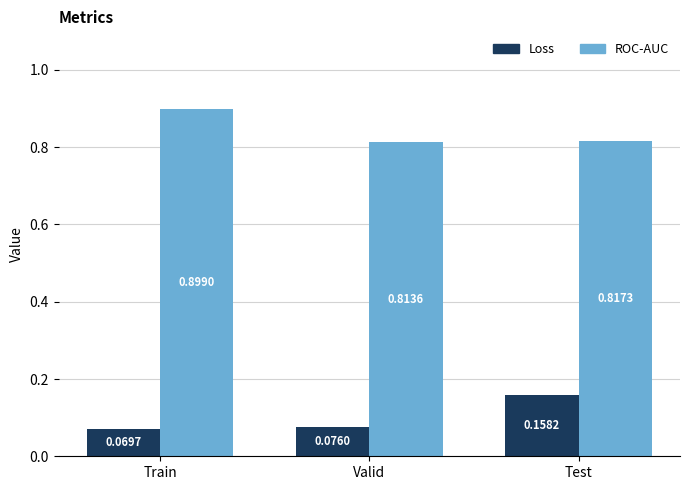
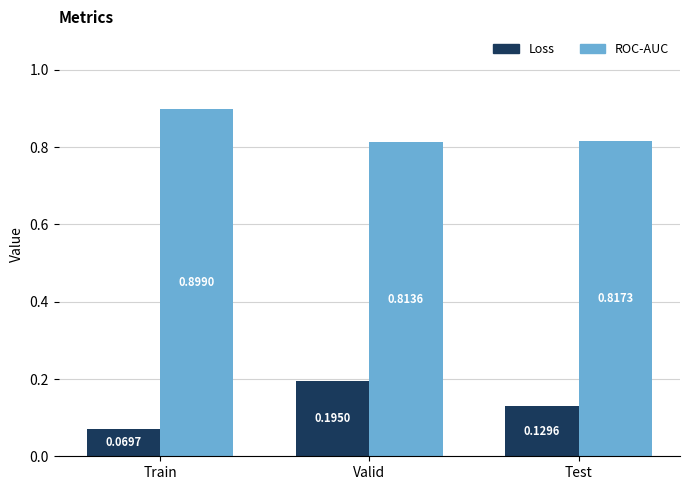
  {
    "Loss": {
      "Train": 0.0697,
-     "Valid": 0.0760,
-     "Test": 0.1582
+     "Valid": 0.1950,
+     "Test": 0.1296
    },
    "ROC-AUC": {
      "Train": 0.8990,
      "Valid": 0.8136,
      "Test": 0.8173
    }
  }
